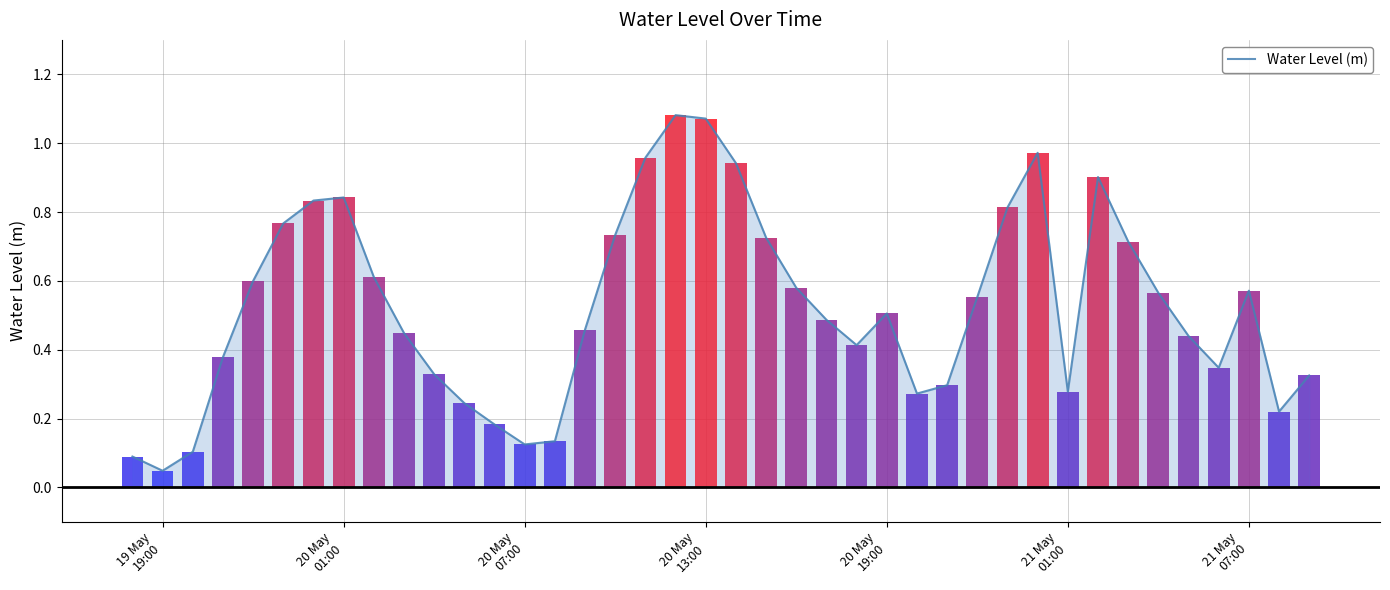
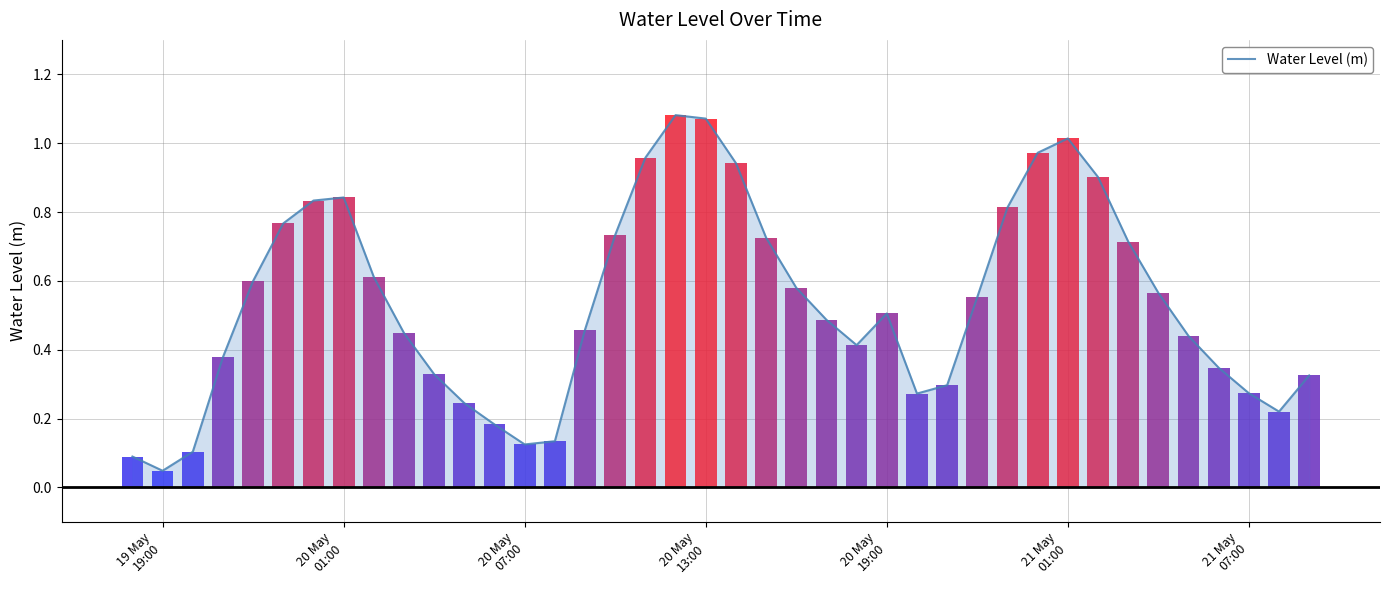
  {
    "Water Level (m)": {
      "19 May 19:00": 0.05,
      "20 May 01:00": 0.84,
      "20 May 07:00": 0.13,
      "20 May 13:00": 1.07,
      "20 May 19:00": 0.51,
-     "21 May 01:00": 0.28,
-     "21 May 07:00": 0.57
+     "21 May 01:00": 1.01,
+     "21 May 07:00": 0.27
    }
  }
